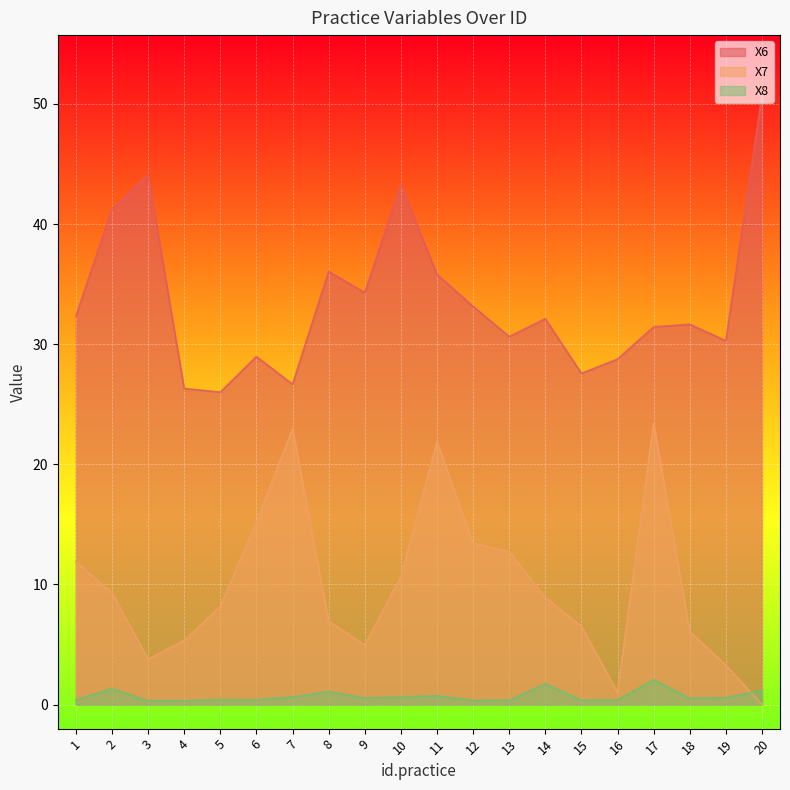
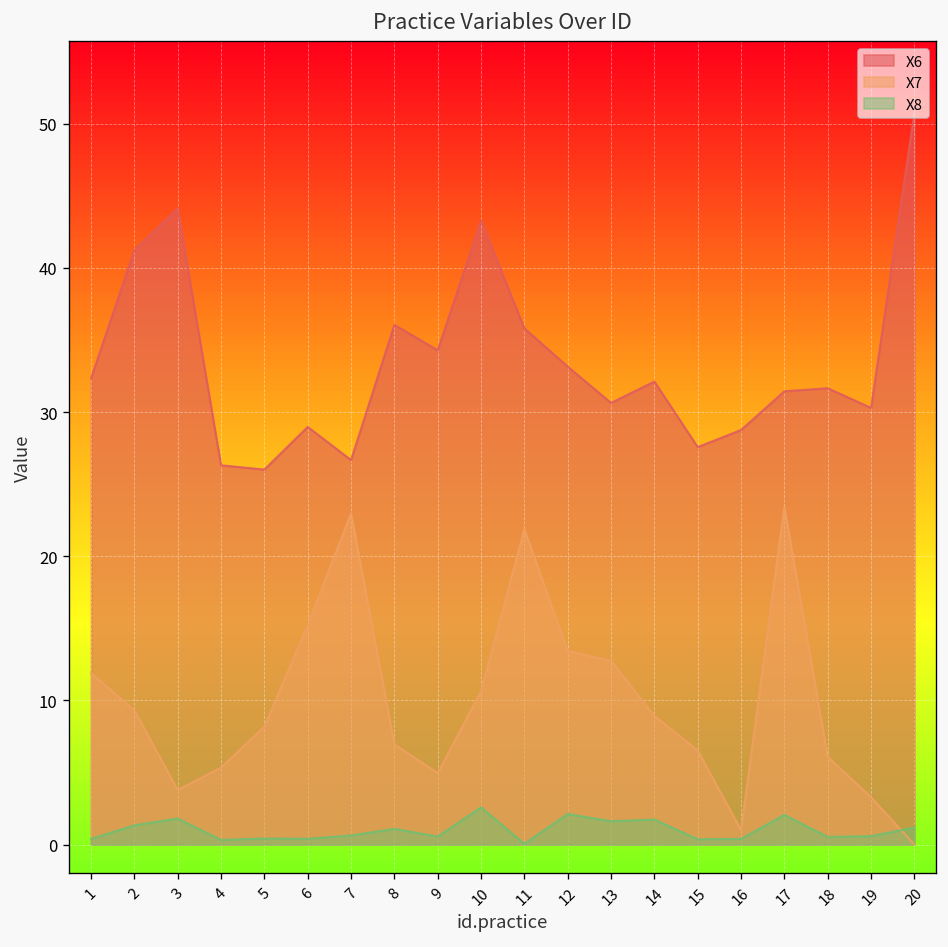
  {
    "X8": {
      "1": 0.4,
      "2": 1.3,
-     "3": 0.3,
+     "3": 1.8,
      "4": 0.3,
      "5": 0.4,
      "6": 0.4,
      "7": 0.6,
      "8": 1.1,
      "9": 0.6,
-     "10": 0.6,
-     "11": 0.7,
-     "12": 0.3,
-     "13": 0.4,
+     "10": 2.6,
+     "11": 0.1,
+     "12": 2.1,
+     "13": 1.6,
      "14": 1.7,
      "15": 0.4,
      "16": 0.4,
      "17": 2.1,
      "18": 0.5,
      "19": 0.6,
      "20": 1.2
    }
  }
